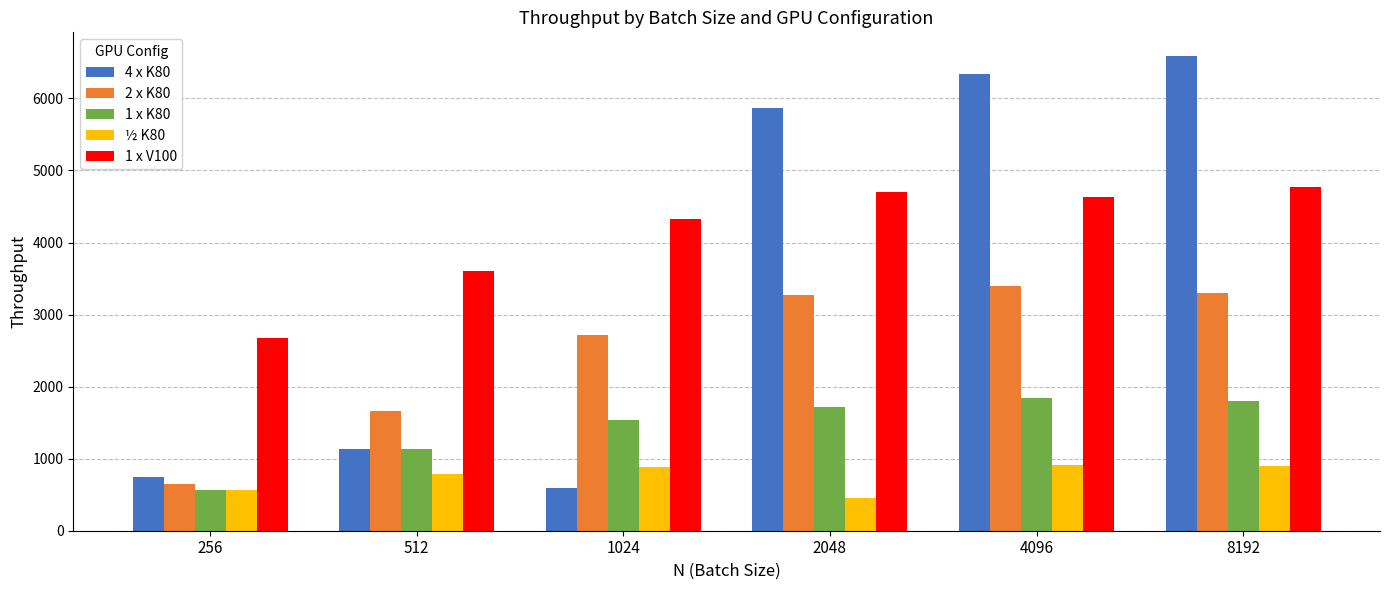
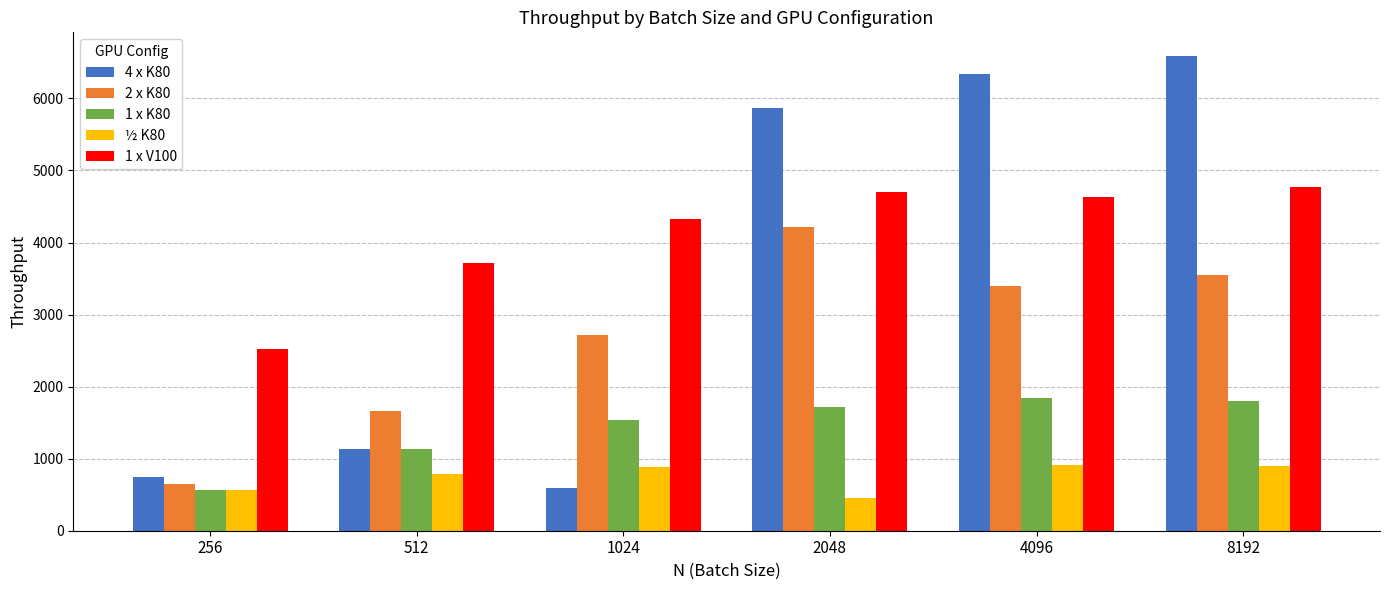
  {
    "4 x K80": {
      "256": 700,
      "512": 1100,
      "1024": 600,
      "2048": 5900,
      "4096": 6300,
      "8192": 6600
    },
    "2 x K80": {
      "256": 700,
      "512": 1700,
      "1024": 2700,
-     "2048": 3300,
+     "2048": 4200,
      "4096": 3400,
-     "8192": 3300
+     "8192": 3500
    },
    "1 x K80": {
      "256": 600,
      "512": 1100,
      "1024": 1500,
      "2048": 1700,
      "4096": 1800,
      "8192": 1800
    },
    "½ K80": {
      "256": 600,
      "512": 800,
      "1024": 900,
      "2048": 500,
      "4096": 900,
      "8192": 900
    },
    "1 x V100": {
-     "256": 2700,
-     "512": 3600,
+     "256": 2500,
+     "512": 3700,
      "1024": 4300,
      "2048": 4700,
      "4096": 4600,
      "8192": 4800
    }
  }
